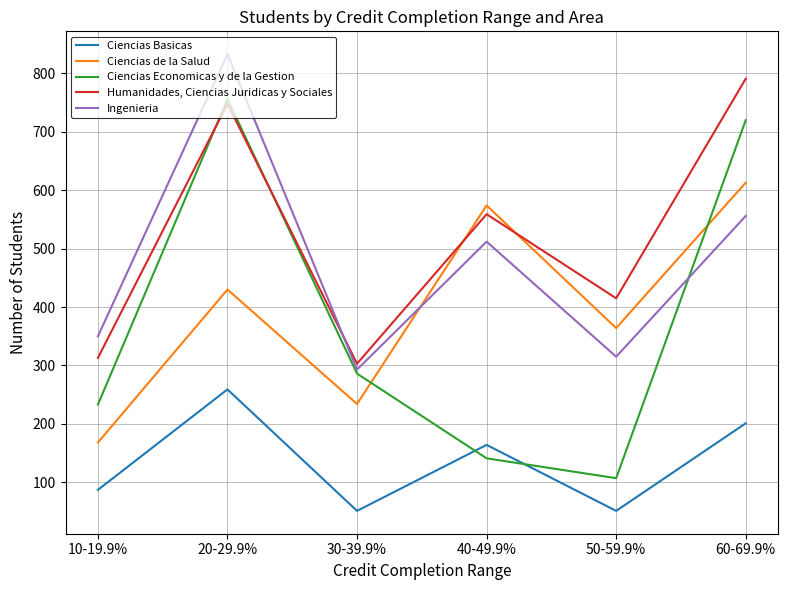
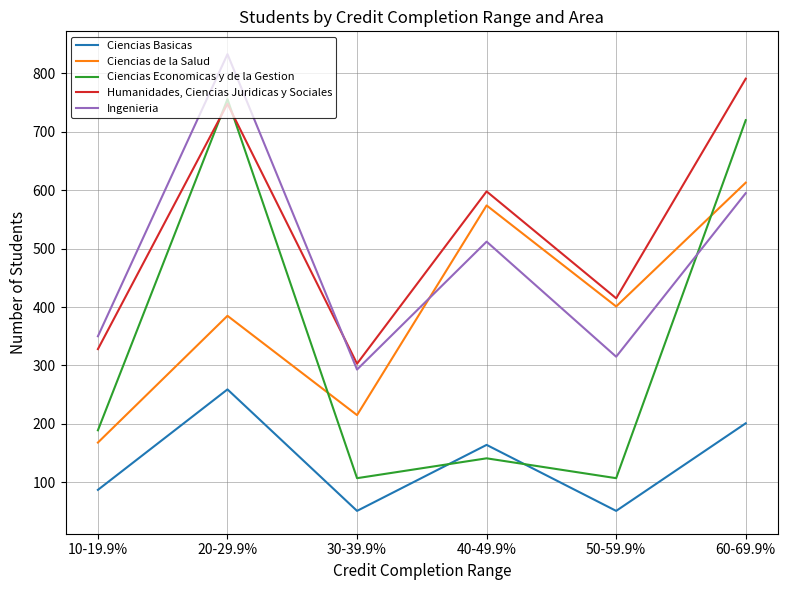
  {
    "Ciencias Basicas": {
      "10-19.9%": 90,
      "20-29.9%": 260,
      "30-39.9%": 50,
      "40-49.9%": 160,
      "50-59.9%": 50,
      "60-69.9%": 200
    },
    "Ciencias de la Salud": {
      "10-19.9%": 170,
-     "20-29.9%": 430,
-     "30-39.9%": 230,
+     "20-29.9%": 390,
+     "30-39.9%": 220,
      "40-49.9%": 570,
-     "50-59.9%": 360,
+     "50-59.9%": 400,
      "60-69.9%": 610
    },
    "Ciencias Economicas y de la Gestion": {
-     "10-19.9%": 230,
-     "30-39.9%": 290,
+     "10-19.9%": 190,
+     "30-39.9%": 110,
      "40-49.9%": 140,
      "50-59.9%": 110,
      "60-69.9%": 720
    },
    "Humanidades, Ciencias Juridicas y Sociales": {
-     "10-19.9%": 310,
+     "10-19.9%": 330,
      "30-39.9%": 300,
-     "40-49.9%": 560,
+     "40-49.9%": 600,
      "50-59.9%": 420,
      "60-69.9%": 790
    },
    "Ingenieria": {
      "10-19.9%": 350,
      "30-39.9%": 290,
      "40-49.9%": 510,
      "50-59.9%": 320,
-     "60-69.9%": 560
+     "60-69.9%": 600
    }
  }
